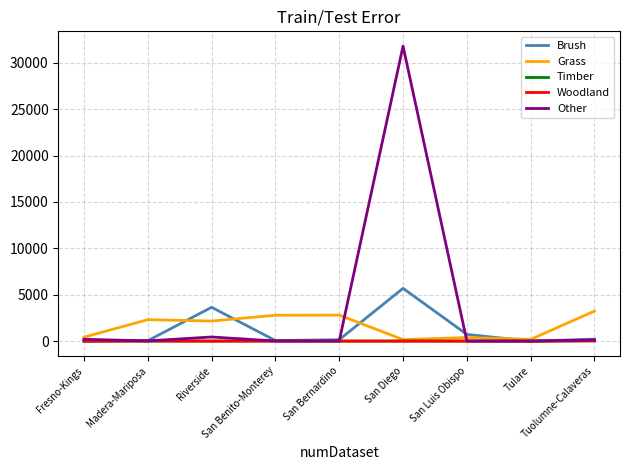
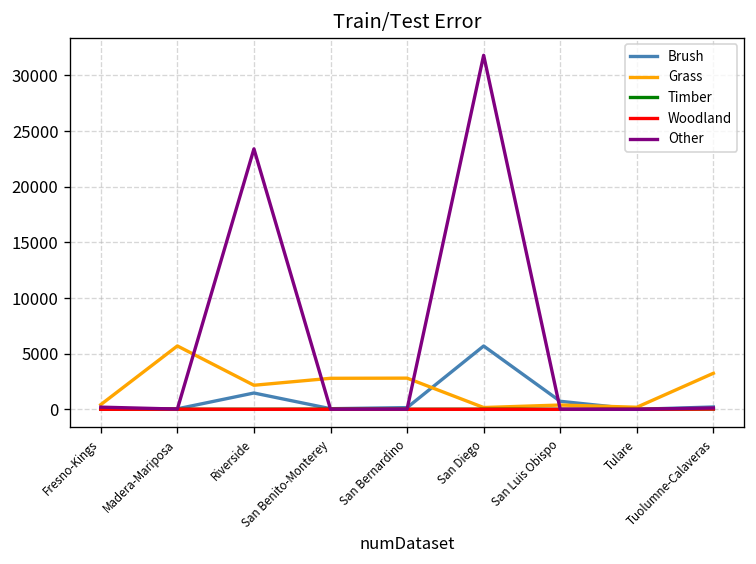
  {
    "Brush": {
-     "Riverside": 4000,
+     "Riverside": 1000,
      "San Diego": 6000,
      "San Luis Obispo": 1000
    },
    "Grass": {
-     "Madera-Mariposa": 2000,
+     "Madera-Mariposa": 6000,
      "Riverside": 2000,
      "San Benito-Monterey": 3000,
      "San Bernardino": 3000,
      "San Luis Obispo": 0,
      "Tuolumne-Calaveras": 3000
    },
    "Woodland": {
      "Riverside": 0
    },
    "Other": {
-     "Riverside": 0,
+     "Riverside": 23000,
      "San Diego": 32000
    }
  }
